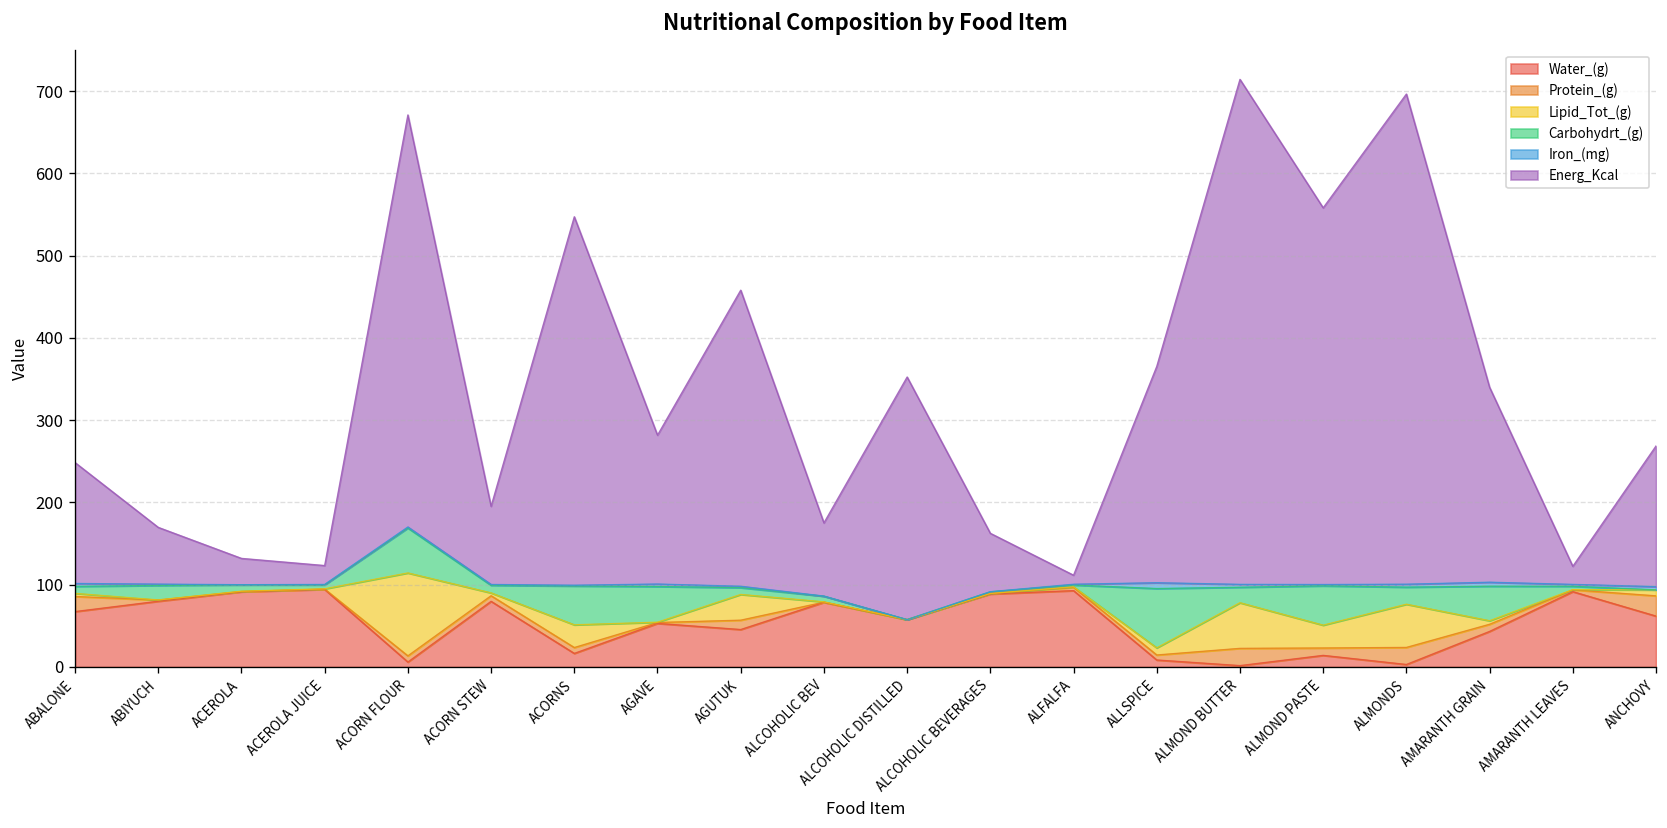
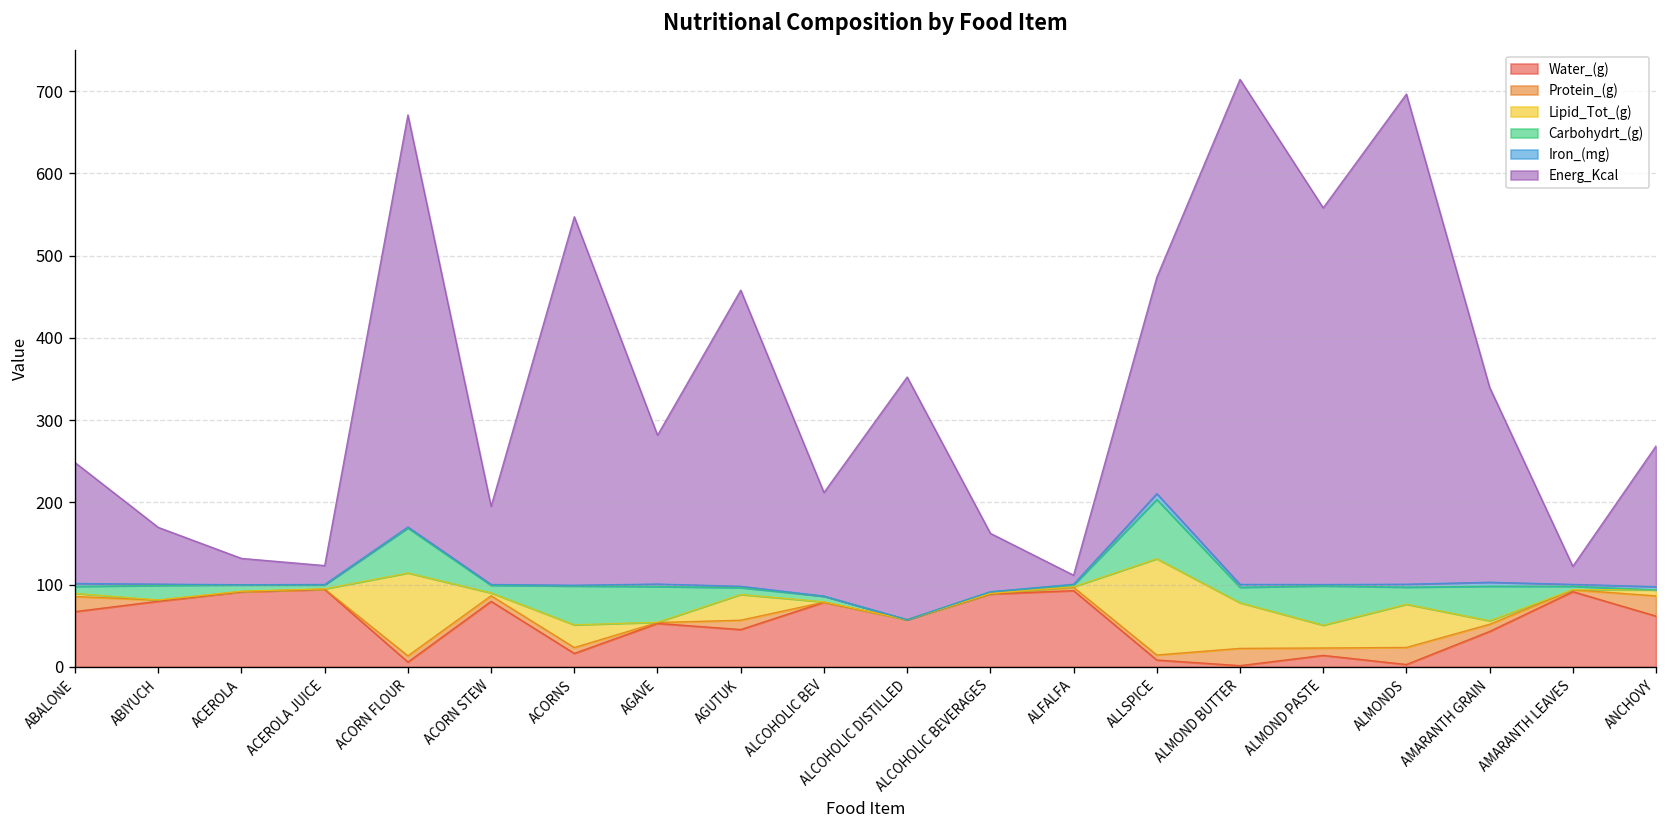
  {
    "Lipid_Tot_(g)": {
      "ABALONE": 0,
      "ACORN FLOUR": 100,
      "ACORNS": 30,
      "AGUTUK": 30,
-     "ALLSPICE": 10,
+     "ALLSPICE": 120,
      "ALMOND BUTTER": 60,
      "ALMOND PASTE": 30,
      "ALMONDS": 50,
      "AMARANTH GRAIN": 0
    },
    "Carbohydrt_(g)": {
      "ALLSPICE": 70,
      "AMARANTH GRAIN": 40
    },
    "Iron_(mg)": {
      "ALLSPICE": 10,
      "AMARANTH GRAIN": 0,
      "ANCHOVY": 0
    },
    "Energ_Kcal": {
      "ABALONE": 150,
      "ABIYUCH": 70,
      "ACEROLA": 30,
      "ACEROLA JUICE": 20,
      "ACORN FLOUR": 500,
      "ACORN STEW": 100,
      "ACORNS": 450,
      "AGAVE": 180,
      "AGUTUK": 360,
-     "ALCOHOLIC BEV": 90,
+     "ALCOHOLIC BEV": 130,
      "ALCOHOLIC DISTILLED": 300,
      "ALCOHOLIC BEVERAGES": 70,
      "ALFALFA": 10,
      "ALLSPICE": 260,
      "ALMOND BUTTER": 610,
      "ALMOND PASTE": 460,
      "ALMONDS": 600,
      "AMARANTH GRAIN": 240,
      "AMARANTH LEAVES": 20,
      "ANCHOVY": 170
    }
  }
